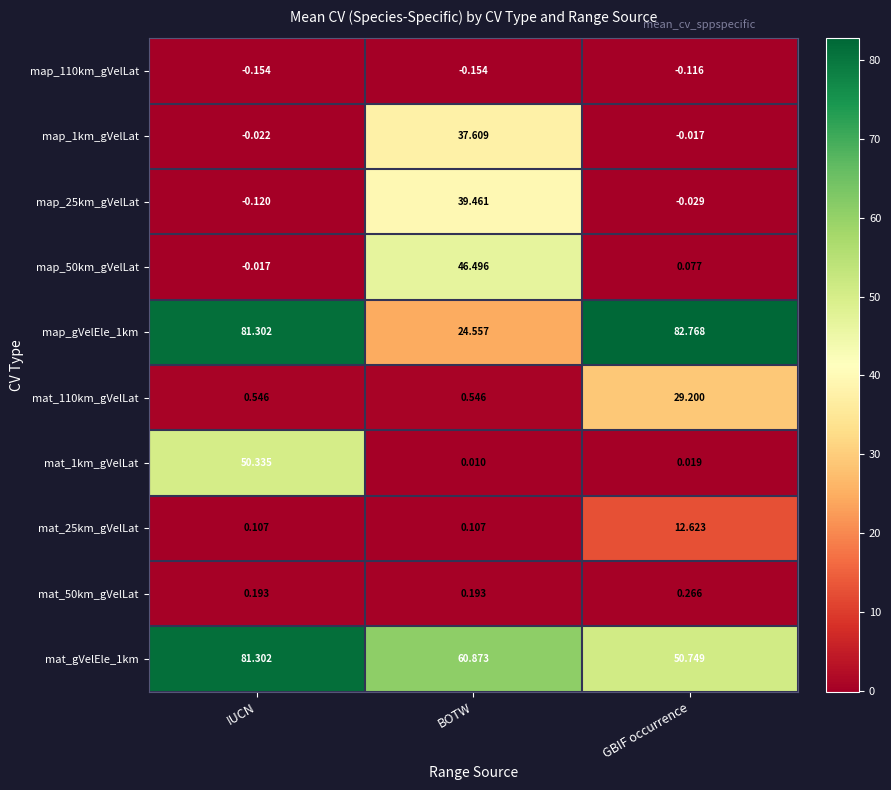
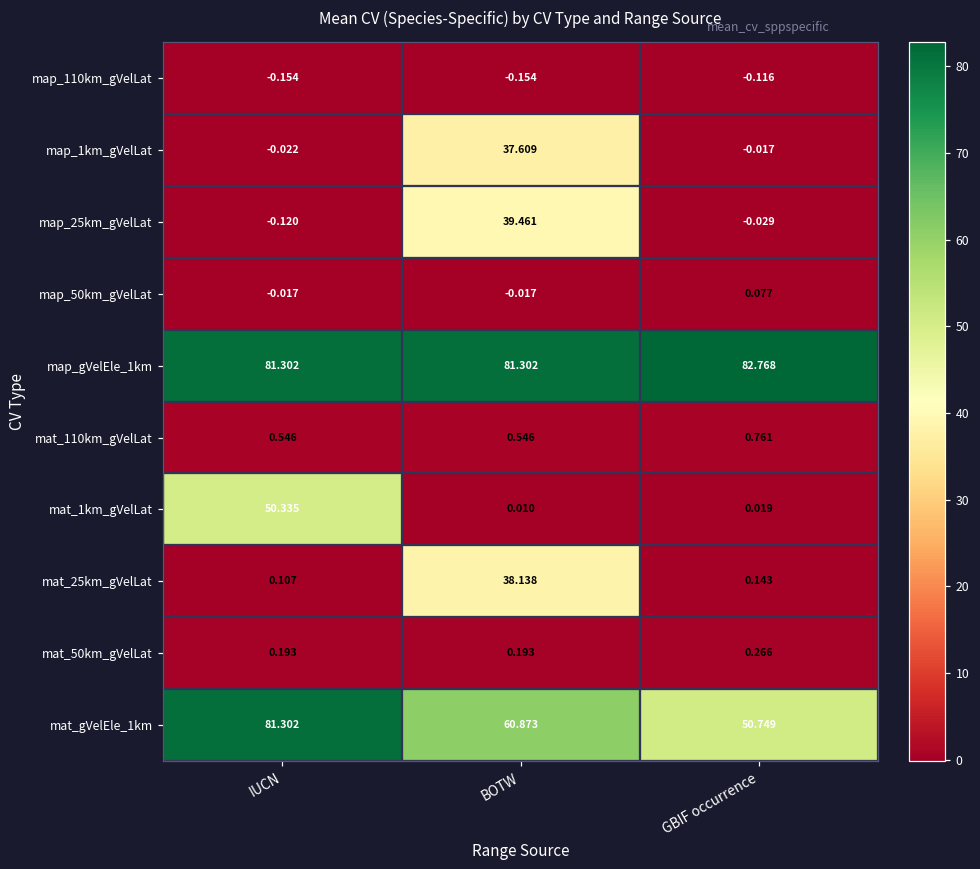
  {
    "map_110km_gVelLat": {
      "IUCN": -0.154,
      "BOTW": -0.154,
      "GBIF occurrence": -0.116
    },
    "map_1km_gVelLat": {
      "IUCN": -0.022,
      "BOTW": 37.609,
      "GBIF occurrence": -0.017
    },
    "map_25km_gVelLat": {
      "IUCN": -0.120,
      "BOTW": 39.461,
      "GBIF occurrence": -0.029
    },
    "map_50km_gVelLat": {
      "IUCN": -0.017,
-     "BOTW": 46.496,
+     "BOTW": -0.017,
      "GBIF occurrence": 0.077
    },
    "map_gVelEle_1km": {
      "IUCN": 81.302,
-     "BOTW": 24.557,
+     "BOTW": 81.302,
      "GBIF occurrence": 82.768
    },
    "mat_110km_gVelLat": {
      "IUCN": 0.546,
      "BOTW": 0.546,
-     "GBIF occurrence": 29.200
+     "GBIF occurrence": 0.761
    },
    "mat_1km_gVelLat": {
      "IUCN": 50.335,
      "BOTW": 0.010,
      "GBIF occurrence": 0.019
    },
    "mat_25km_gVelLat": {
      "IUCN": 0.107,
-     "BOTW": 0.107,
-     "GBIF occurrence": 12.623
+     "BOTW": 38.138,
+     "GBIF occurrence": 0.143
    },
    "mat_50km_gVelLat": {
      "IUCN": 0.193,
      "BOTW": 0.193,
      "GBIF occurrence": 0.266
    },
    "mat_gVelEle_1km": {
      "IUCN": 81.302,
      "BOTW": 60.873,
      "GBIF occurrence": 50.749
    }
  }
